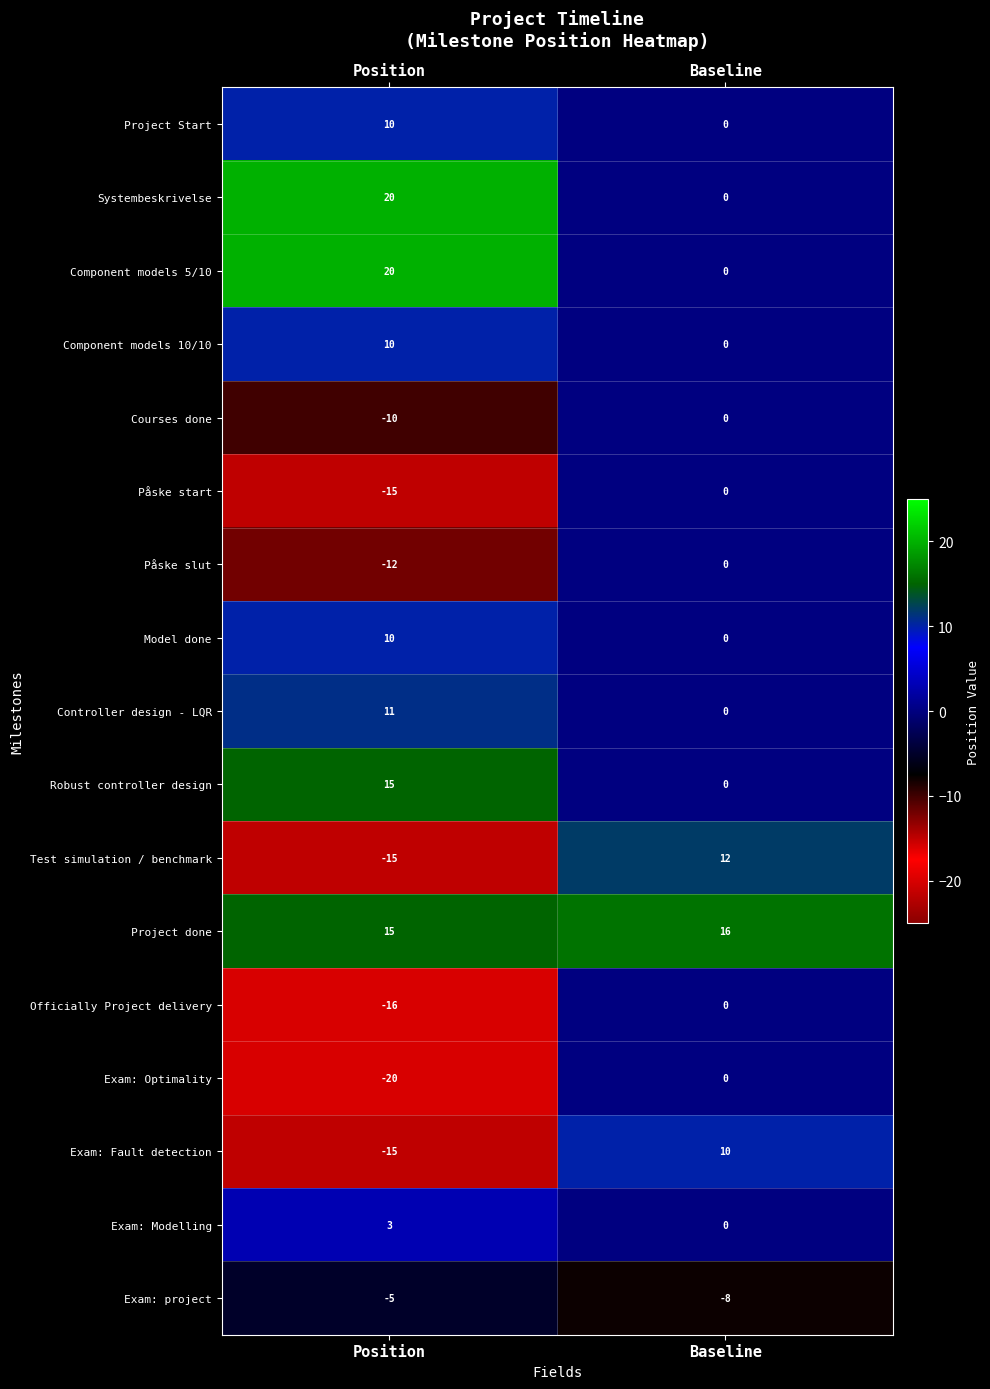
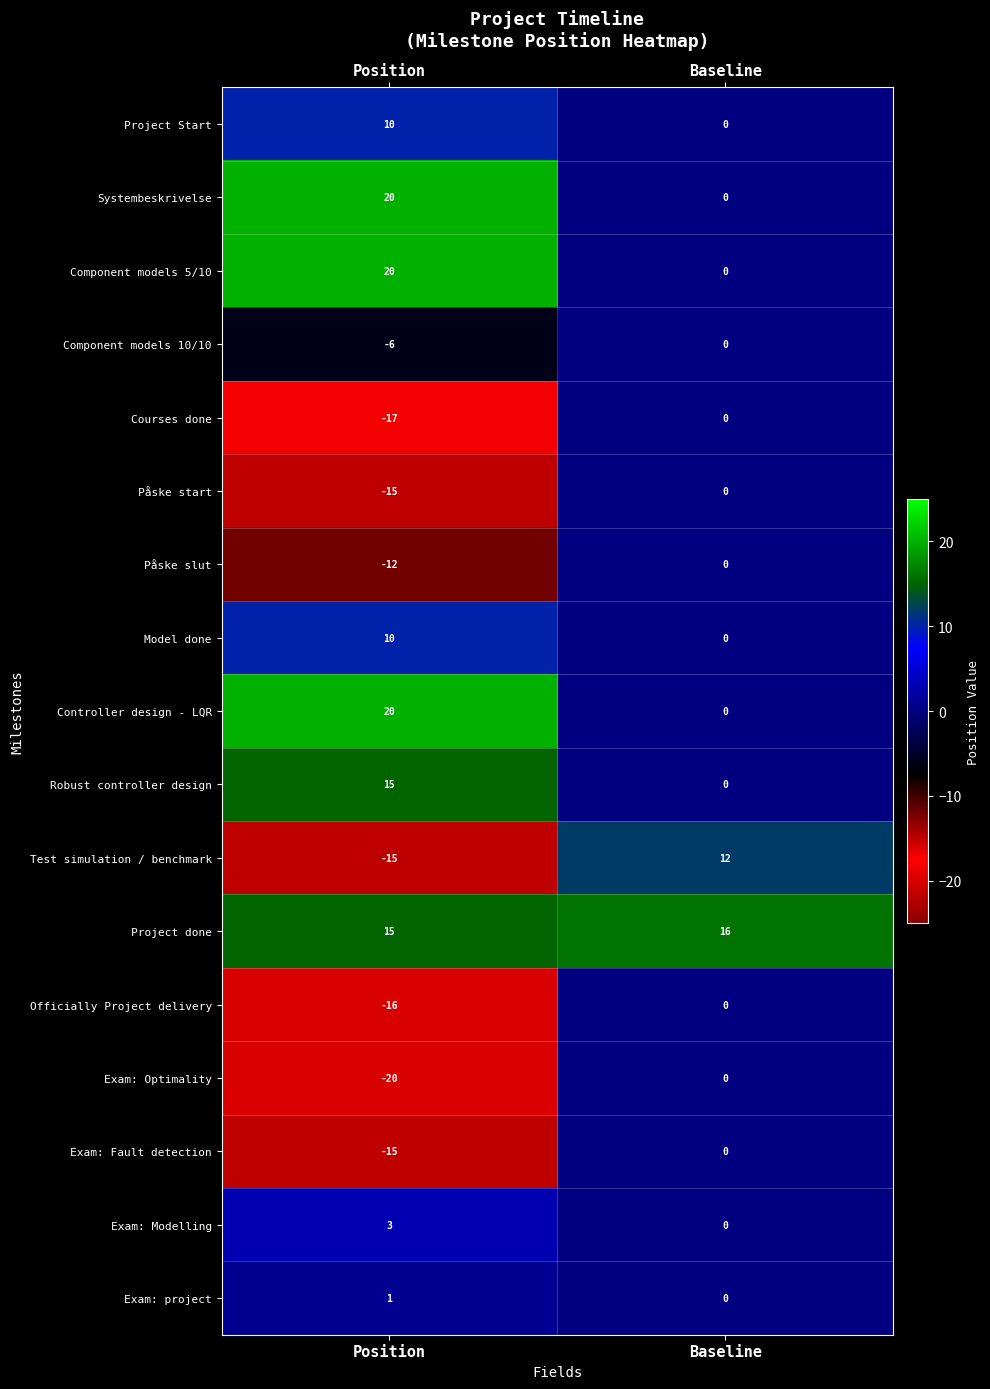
  {
    "Project Start": {
      "Position": 10,
      "Baseline": 0
    },
    "Systembeskrivelse": {
      "Position": 20,
      "Baseline": 0
    },
    "Component models 5/10": {
      "Position": 20,
      "Baseline": 0
    },
    "Component models 10/10": {
-     "Position": 10,
+     "Position": -6,
      "Baseline": 0
    },
    "Courses done": {
-     "Position": -10,
+     "Position": -17,
      "Baseline": 0
    },
    "Påske start": {
      "Position": -15,
      "Baseline": 0
    },
    "Påske slut": {
      "Position": -12,
      "Baseline": 0
    },
    "Model done": {
      "Position": 10,
      "Baseline": 0
    },
    "Controller design - LQR": {
-     "Position": 11,
+     "Position": 20,
      "Baseline": 0
    },
    "Robust controller design": {
      "Position": 15,
      "Baseline": 0
    },
    "Test simulation / benchmark": {
      "Position": -15,
      "Baseline": 12
    },
    "Project done": {
      "Position": 15,
      "Baseline": 16
    },
    "Officially Project delivery": {
      "Position": -16,
      "Baseline": 0
    },
    "Exam: Optimality": {
      "Position": -20,
      "Baseline": 0
    },
    "Exam: Fault detection": {
      "Position": -15,
-     "Baseline": 10
+     "Baseline": 0
    },
    "Exam: Modelling": {
      "Position": 3,
      "Baseline": 0
    },
    "Exam: project": {
-     "Position": -5,
-     "Baseline": -8
+     "Position": 1,
+     "Baseline": 0
    }
  }
